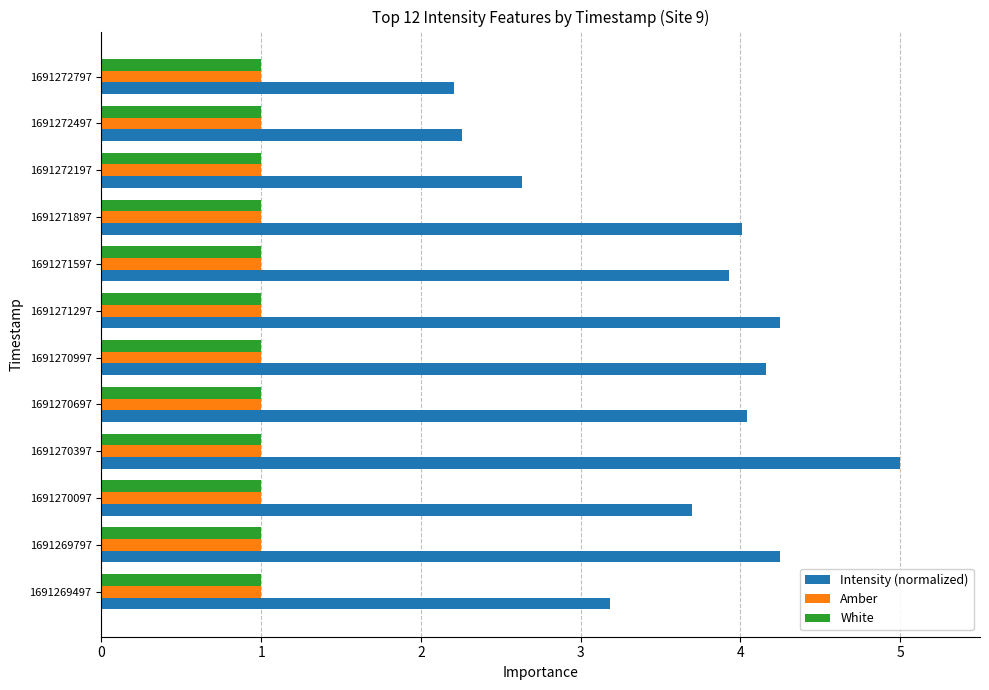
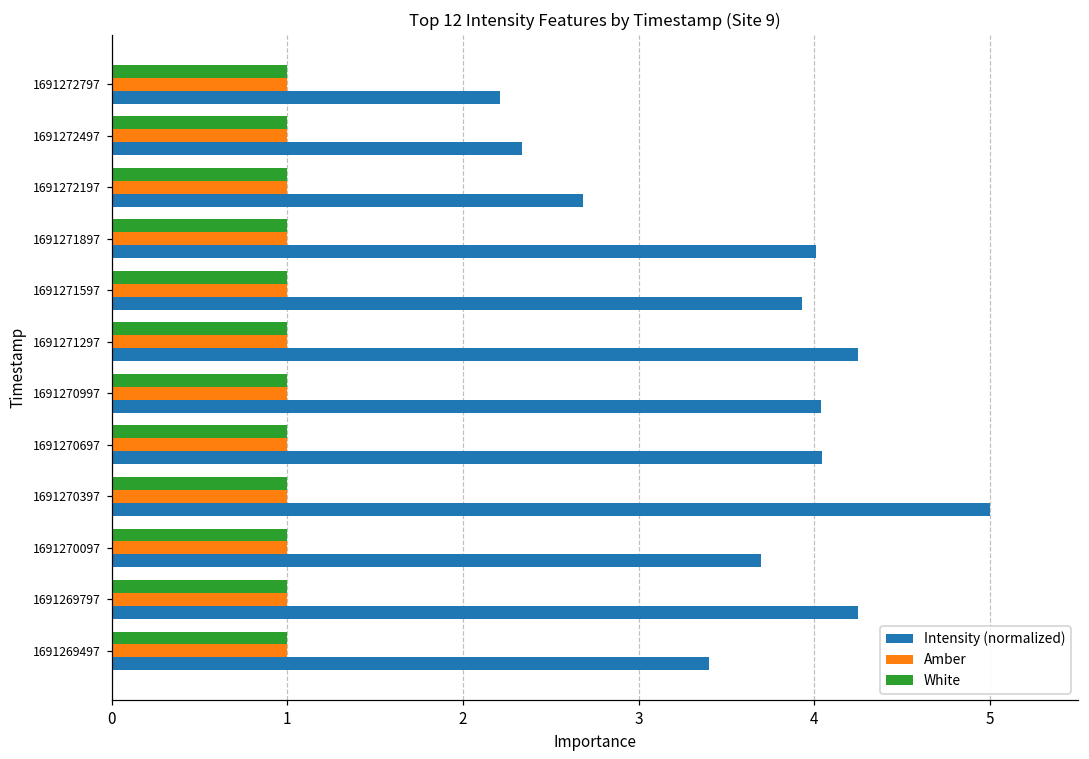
  {
    "Intensity (normalized)": {
      "1691272797": 2.21,
-     "1691272497": 2.26,
-     "1691272197": 2.63,
+     "1691272497": 2.33,
+     "1691272197": 2.68,
      "1691271897": 4.01,
      "1691271597": 3.93,
      "1691271297": 4.25,
-     "1691270997": 4.16,
+     "1691270997": 4.04,
      "1691270697": 4.04,
      "1691270397": 5.00,
      "1691270097": 3.69,
      "1691269797": 4.25,
-     "1691269497": 3.19
+     "1691269497": 3.40
    },
    "Amber": {
      "1691272797": 1.00,
      "1691272497": 1.00,
      "1691272197": 1.00,
      "1691271897": 1.00,
      "1691271597": 1.00,
      "1691271297": 1.00,
      "1691270997": 1.00,
      "1691270697": 1.00,
      "1691270397": 1.00,
      "1691270097": 1.00,
      "1691269797": 1.00,
      "1691269497": 1.00
    },
    "White": {
      "1691272797": 1.00,
      "1691272497": 1.00,
      "1691272197": 1.00,
      "1691271897": 1.00,
      "1691271597": 1.00,
      "1691271297": 1.00,
      "1691270997": 1.00,
      "1691270697": 1.00,
      "1691270397": 1.00,
      "1691270097": 1.00,
      "1691269797": 1.00,
      "1691269497": 1.00
    }
  }
